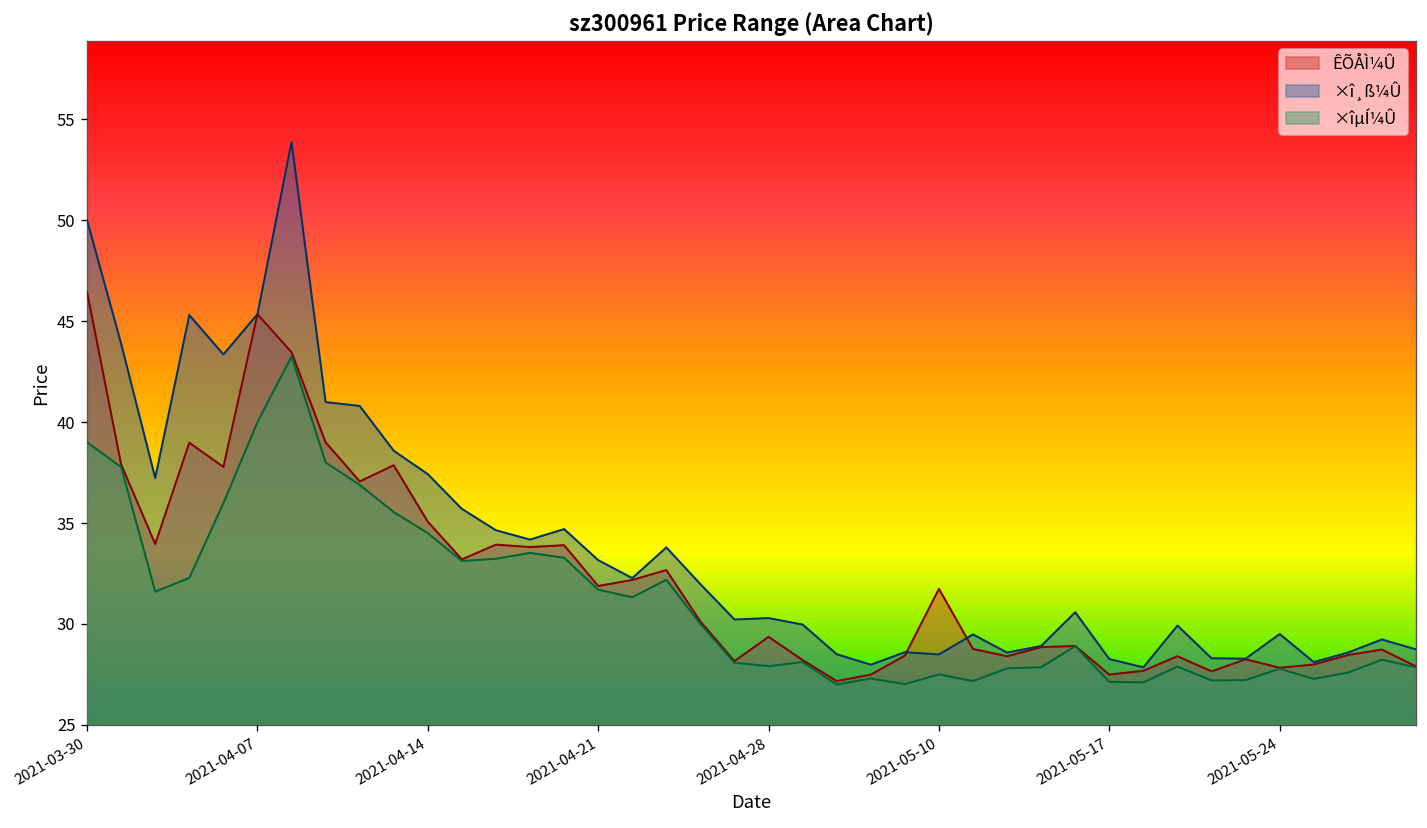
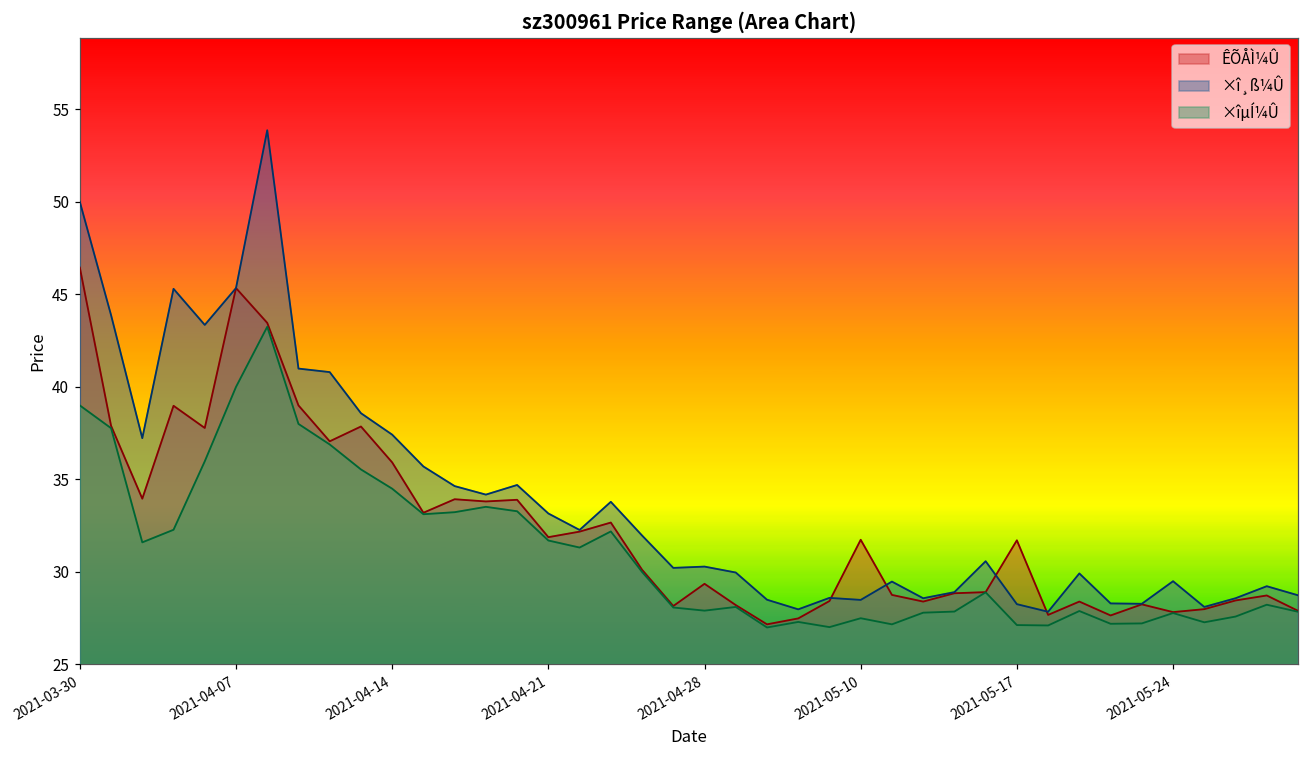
  {
    "ÊÕÅÌ¼Û": {
      "2021-03-30": 46.5,
-     "2021-04-14": 35.1,
+     "2021-04-14": 35.9,
      "2021-04-21": 31.9,
      "2021-04-28": 29.4,
      "2021-05-10": 31.7,
-     "2021-05-17": 27.5
+     "2021-05-17": 31.7
    }
  }
